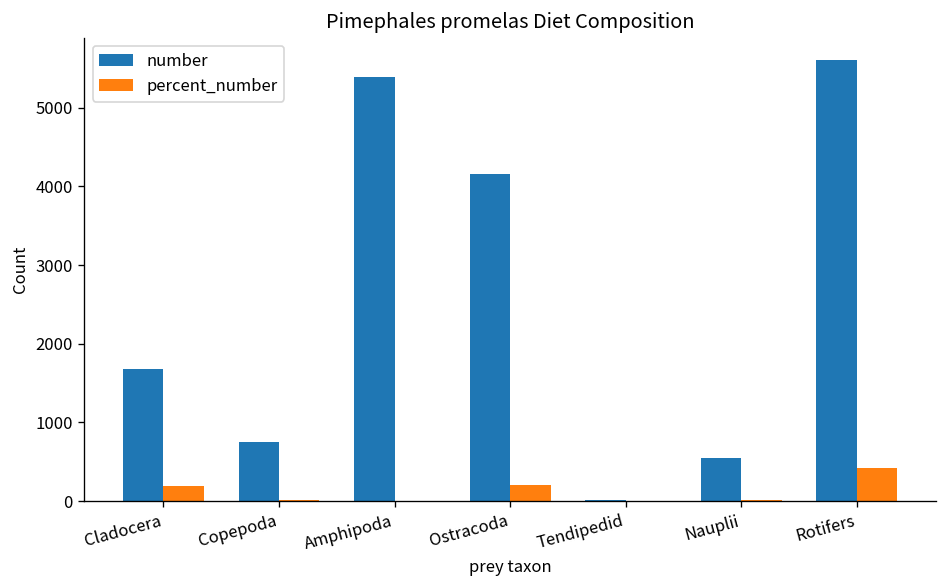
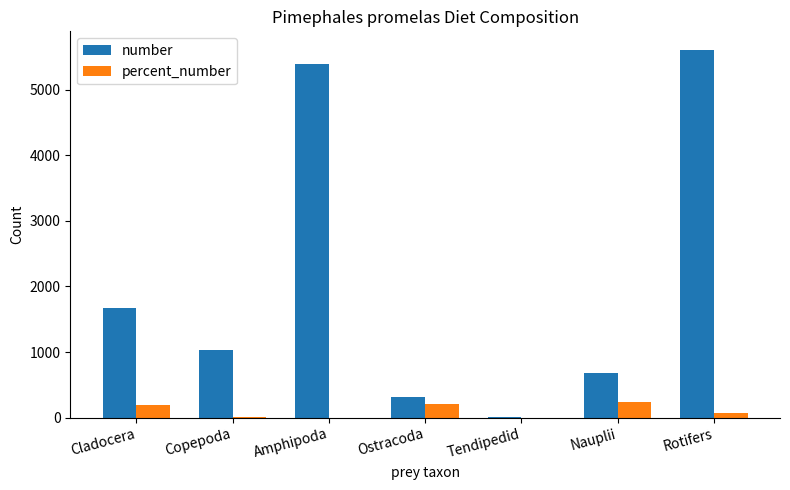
  {
    "number": {
      "Cladocera": 1700,
-     "Copepoda": 800,
+     "Copepoda": 1000,
      "Amphipoda": 5400,
-     "Ostracoda": 4200,
-     "Nauplii": 600,
+     "Ostracoda": 300,
+     "Nauplii": 700,
      "Rotifers": 5600
    },
    "percent_number": {
      "Cladocera": 200,
      "Amphipoda": 0,
      "Ostracoda": 200,
      "Tendipedid": 0,
-     "Nauplii": 0,
-     "Rotifers": 400
+     "Nauplii": 200,
+     "Rotifers": 100
    }
  }
